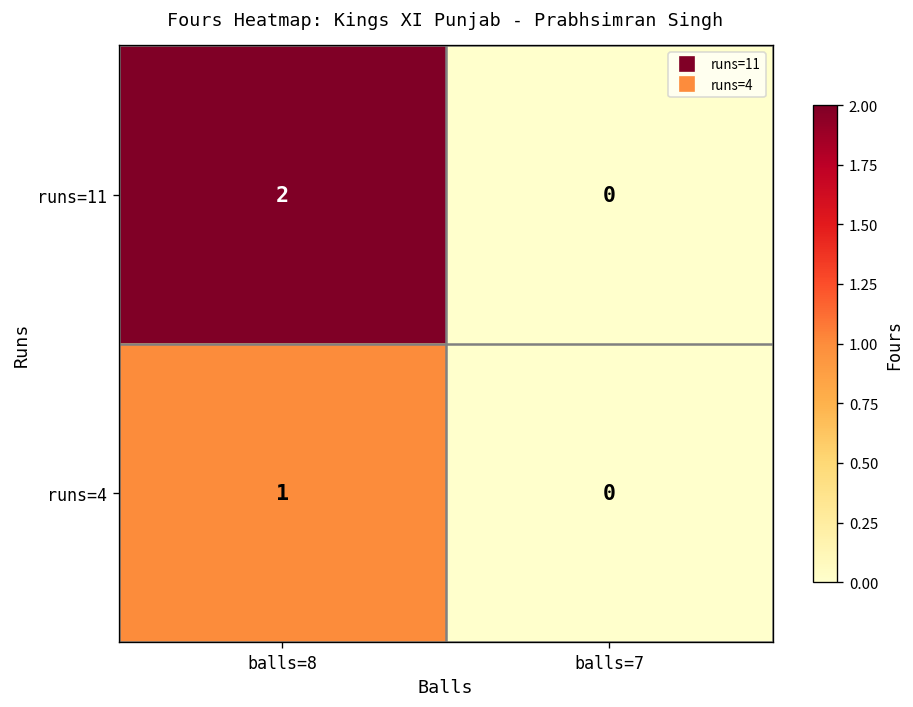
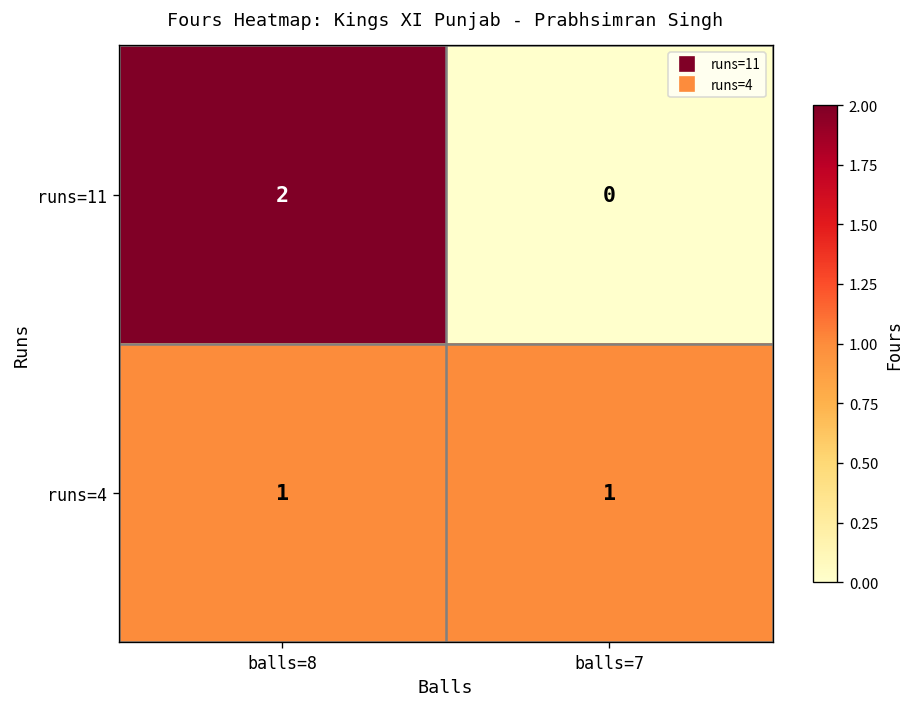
  {
    "runs=11": {
      "balls=8": 2,
      "balls=7": 0
    },
    "runs=4": {
      "balls=8": 1,
-     "balls=7": 0
+     "balls=7": 1
    }
  }
